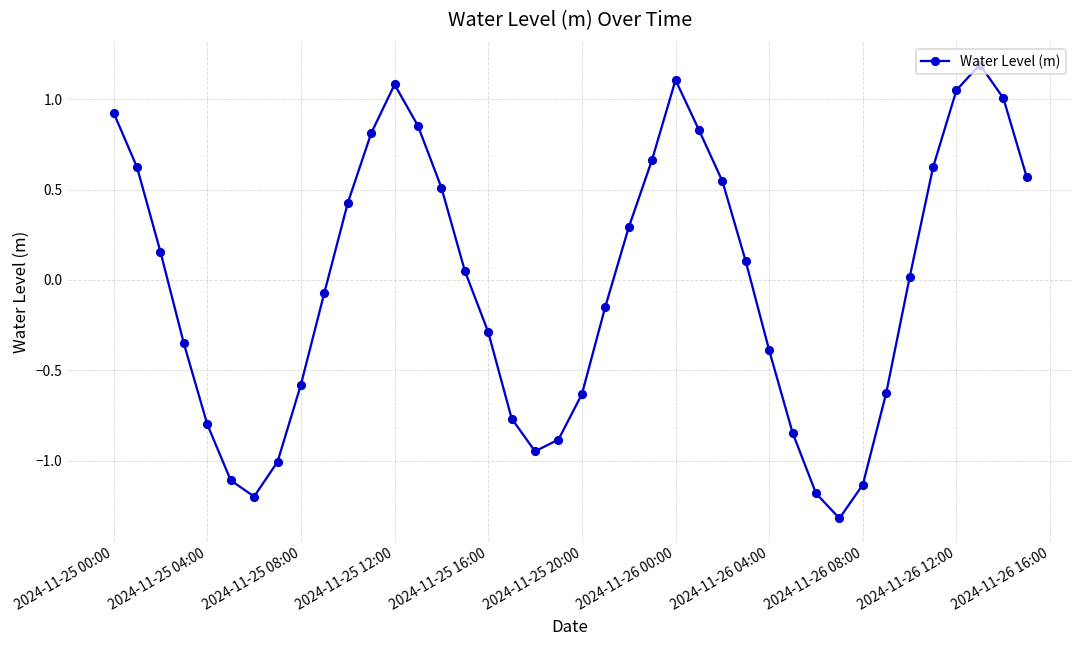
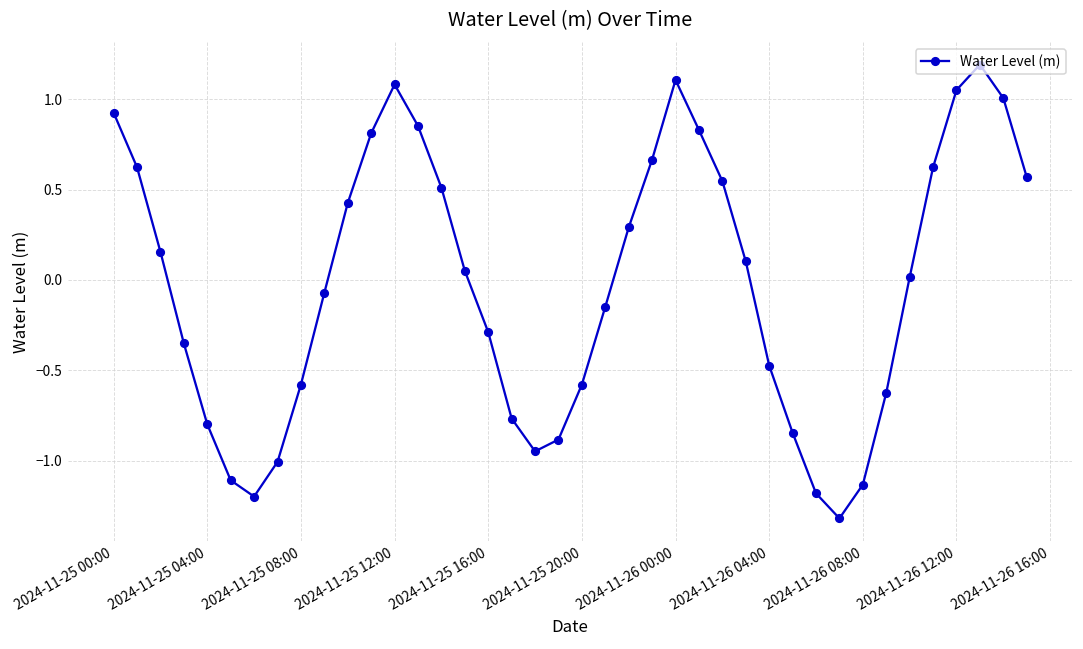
  {
    "2024-11-25 00:00": 0.92,
    "2024-11-25 04:00": -0.80,
    "2024-11-25 08:00": -0.58,
    "2024-11-25 12:00": 1.08,
    "2024-11-25 16:00": -0.29,
-   "2024-11-25 20:00": -0.63,
+   "2024-11-25 20:00": -0.58,
    "2024-11-26 00:00": 1.11,
-   "2024-11-26 04:00": -0.39,
+   "2024-11-26 04:00": -0.47,
    "2024-11-26 08:00": -1.13,
    "2024-11-26 12:00": 1.05
  }
